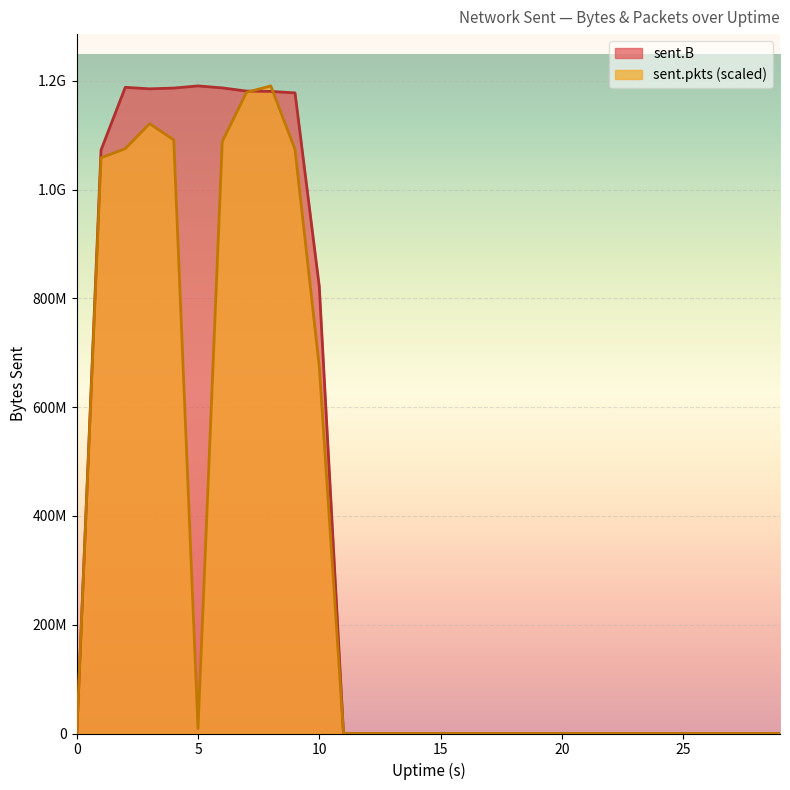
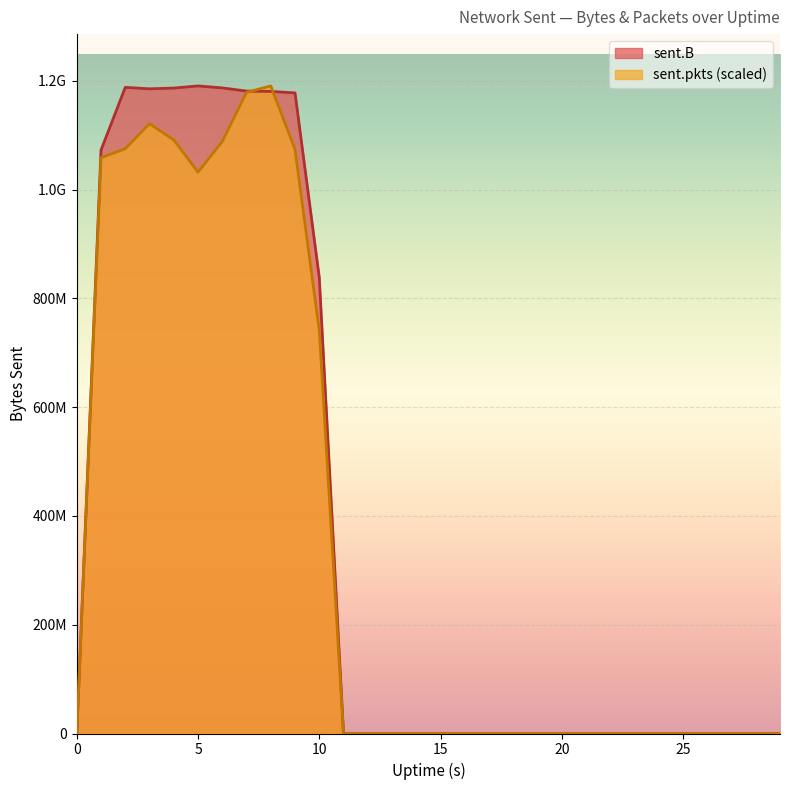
  {
    "sent.B": {
      "5": 1190000000,
-     "10": 820000000
+     "10": 840000000
    },
    "sent.pkts (scaled)": {
-     "5": 10000000,
-     "10": 680000000
+     "5": 1030000000,
+     "10": 740000000
    }
  }
